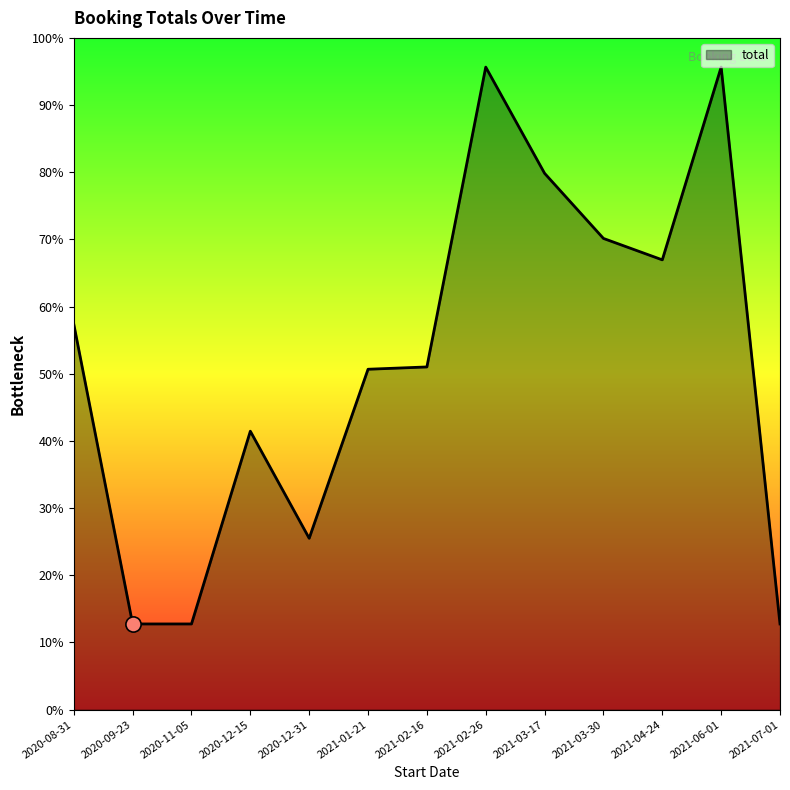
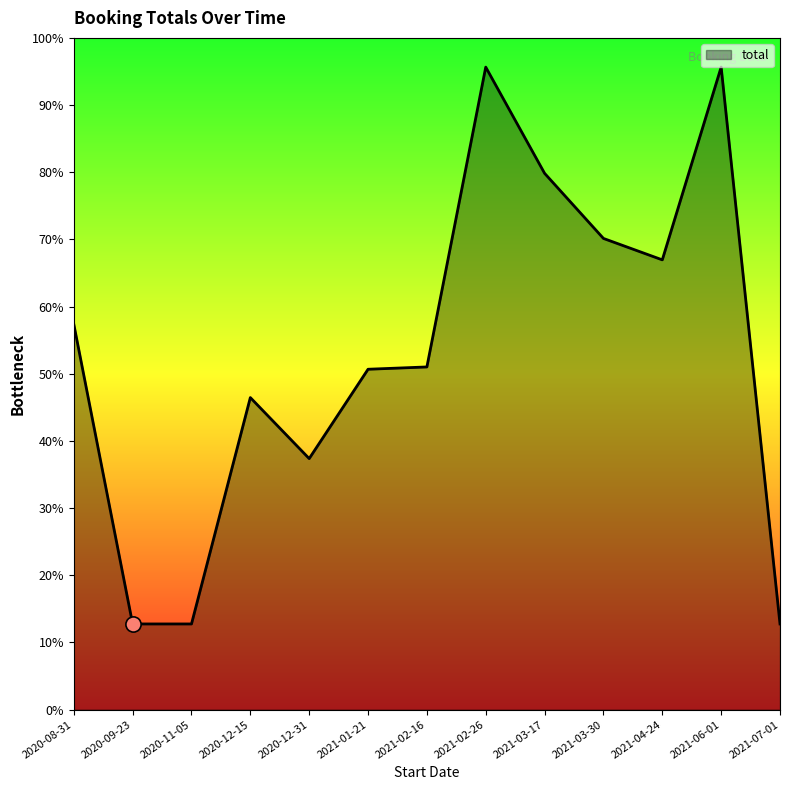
  {
    "total": {
      "2020-08-31": "57%",
      "2020-11-05": "13%",
-     "2020-12-15": "41%",
-     "2020-12-31": "26%",
+     "2020-12-15": "46%",
+     "2020-12-31": "37%",
      "2021-01-21": "51%",
      "2021-02-16": "51%",
      "2021-02-26": "96%",
      "2021-03-17": "80%",
      "2021-03-30": "70%",
      "2021-04-24": "67%",
      "2021-07-01": "13%"
    }
  }
